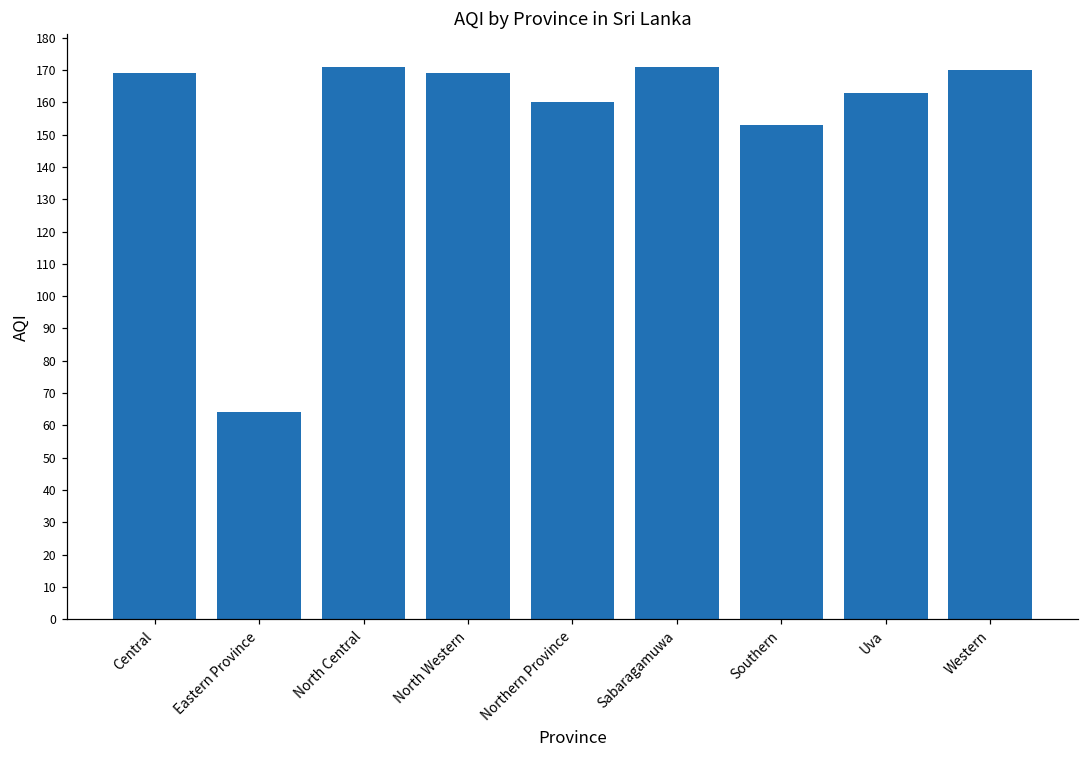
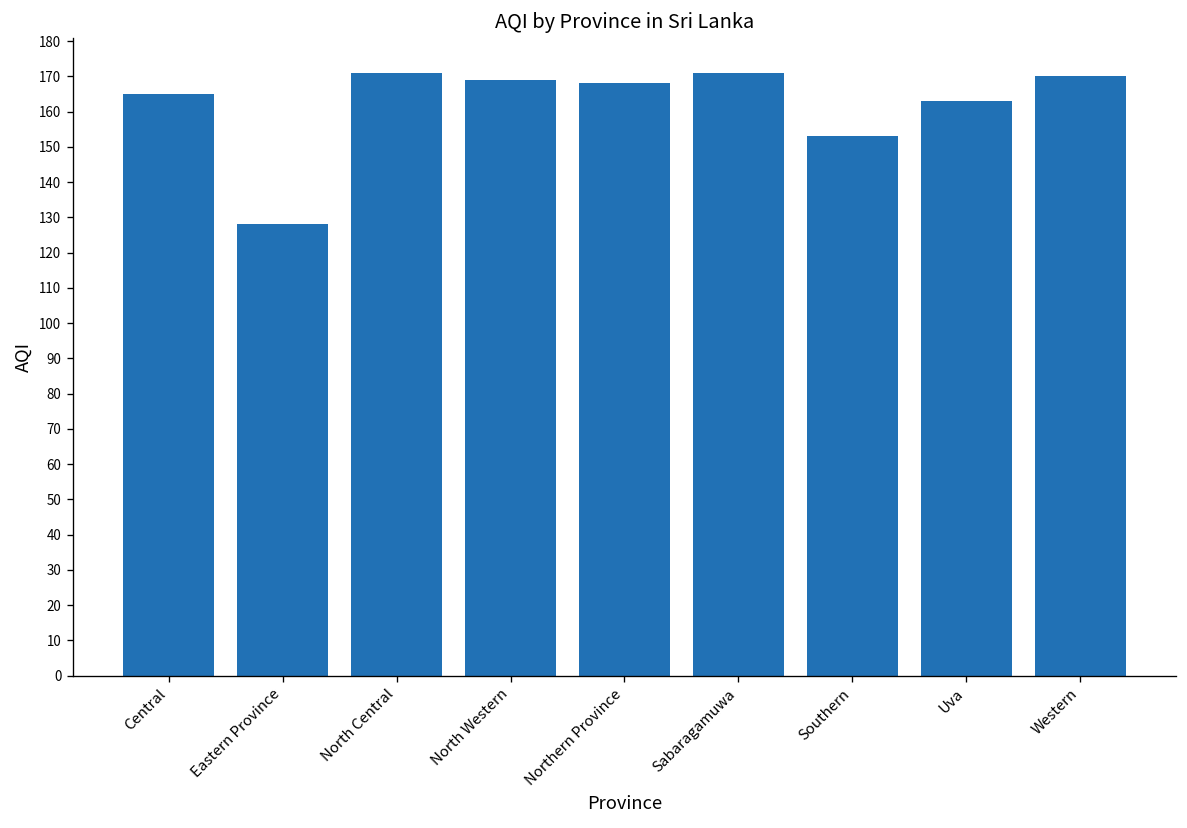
  {
-   "Central": 169,
-   "Eastern Province": 64,
+   "Central": 165,
+   "Eastern Province": 128,
    "North Central": 171,
    "North Western": 169,
-   "Northern Province": 160,
+   "Northern Province": 168,
    "Sabaragamuwa": 171,
    "Southern": 153,
    "Uva": 163,
    "Western": 170
  }
